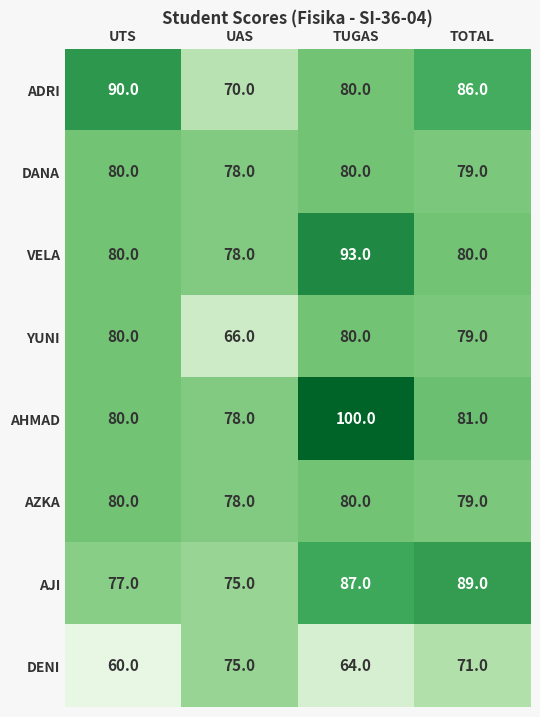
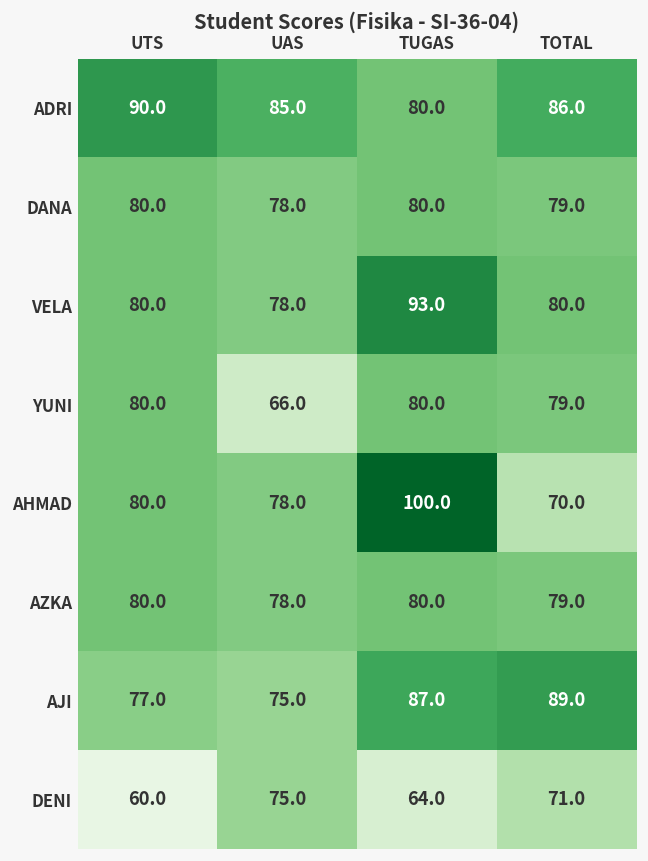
  {
    "ADRI": {
      "UTS": 90.0,
-     "UAS": 70.0,
+     "UAS": 85.0,
      "TUGAS": 80.0,
      "TOTAL": 86.0
    },
    "DANA": {
      "UTS": 80.0,
      "UAS": 78.0,
      "TUGAS": 80.0,
      "TOTAL": 79.0
    },
    "VELA": {
      "UTS": 80.0,
      "UAS": 78.0,
      "TUGAS": 93.0,
      "TOTAL": 80.0
    },
    "YUNI": {
      "UTS": 80.0,
      "UAS": 66.0,
      "TUGAS": 80.0,
      "TOTAL": 79.0
    },
    "AHMAD": {
      "UTS": 80.0,
      "UAS": 78.0,
      "TUGAS": 100.0,
-     "TOTAL": 81.0
+     "TOTAL": 70.0
    },
    "AZKA": {
      "UTS": 80.0,
      "UAS": 78.0,
      "TUGAS": 80.0,
      "TOTAL": 79.0
    },
    "AJI": {
      "UTS": 77.0,
      "UAS": 75.0,
      "TUGAS": 87.0,
      "TOTAL": 89.0
    },
    "DENI": {
      "UTS": 60.0,
      "UAS": 75.0,
      "TUGAS": 64.0,
      "TOTAL": 71.0
    }
  }
